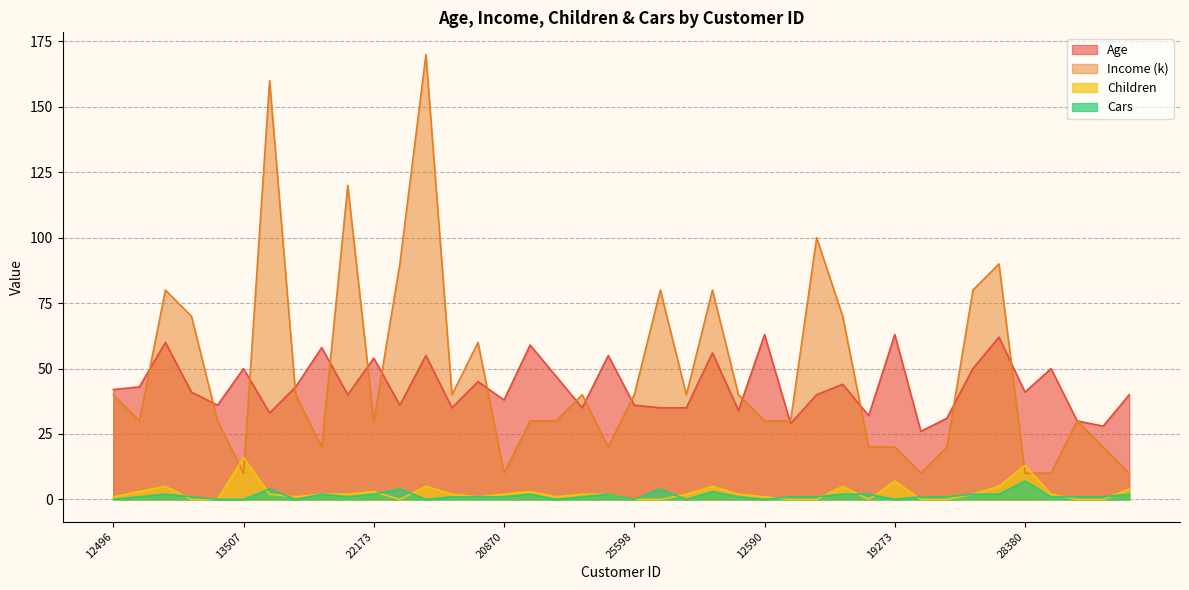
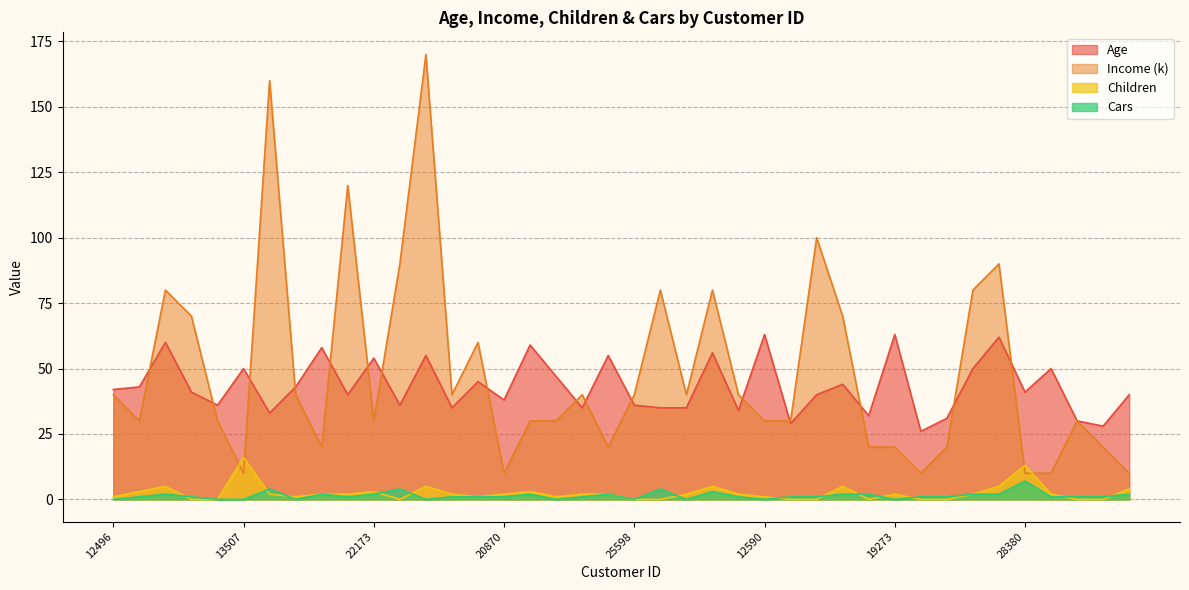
  {
    "Children": {
      "12496": 1,
      "13507": 16,
      "22173": 3,
      "20870": 2,
      "12590": 1,
-     "19273": 7,
+     "19273": 2,
      "28380": 13
    },
    "Cars": {
      "12496": 0,
      "13507": 0,
      "22173": 2,
      "20870": 1,
      "12590": 0,
      "19273": 0,
      "28380": 7
    }
  }
